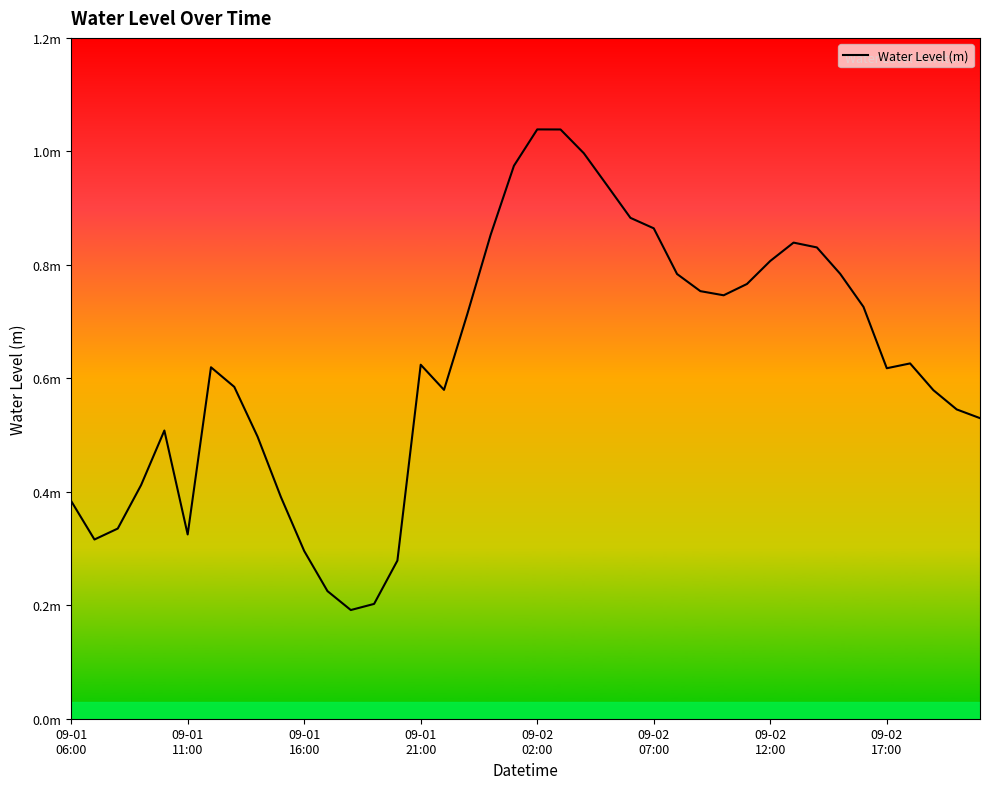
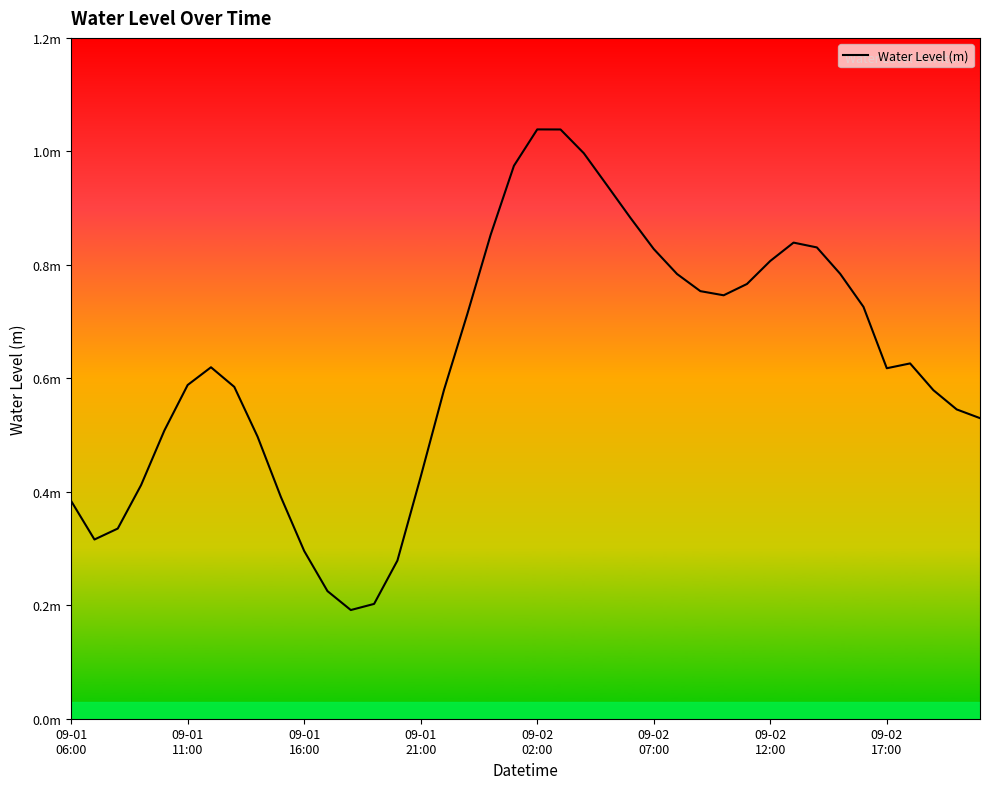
  {
    "09-01 06:00": "0.38m",
-   "09-01 11:00": "0.32m",
+   "09-01 11:00": "0.59m",
    "09-01 16:00": "0.30m",
-   "09-01 21:00": "0.62m",
+   "09-01 21:00": "0.43m",
    "09-02 02:00": "1.04m",
-   "09-02 07:00": "0.86m",
+   "09-02 07:00": "0.83m",
    "09-02 12:00": "0.81m",
    "09-02 17:00": "0.62m"
  }
